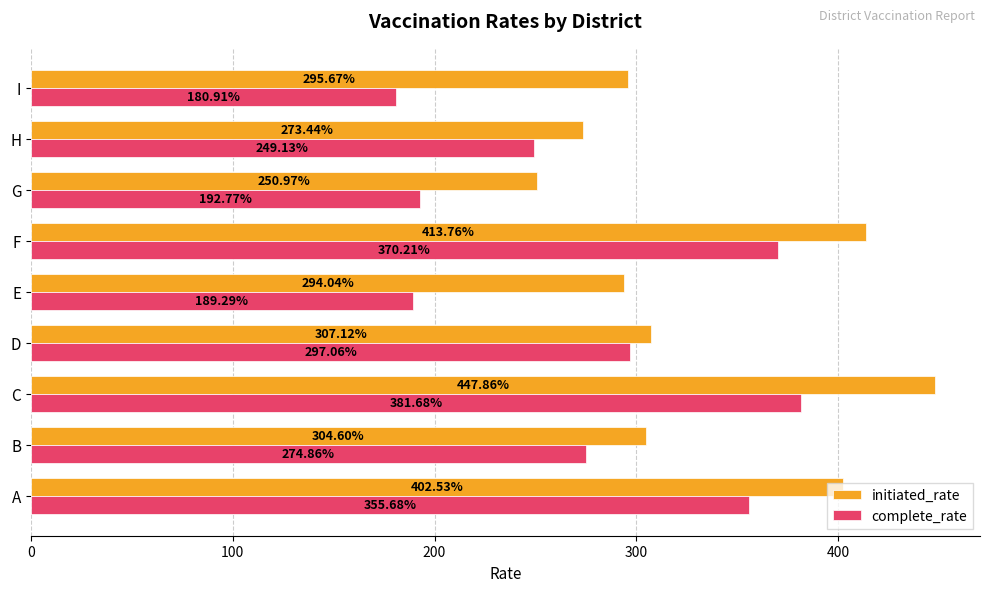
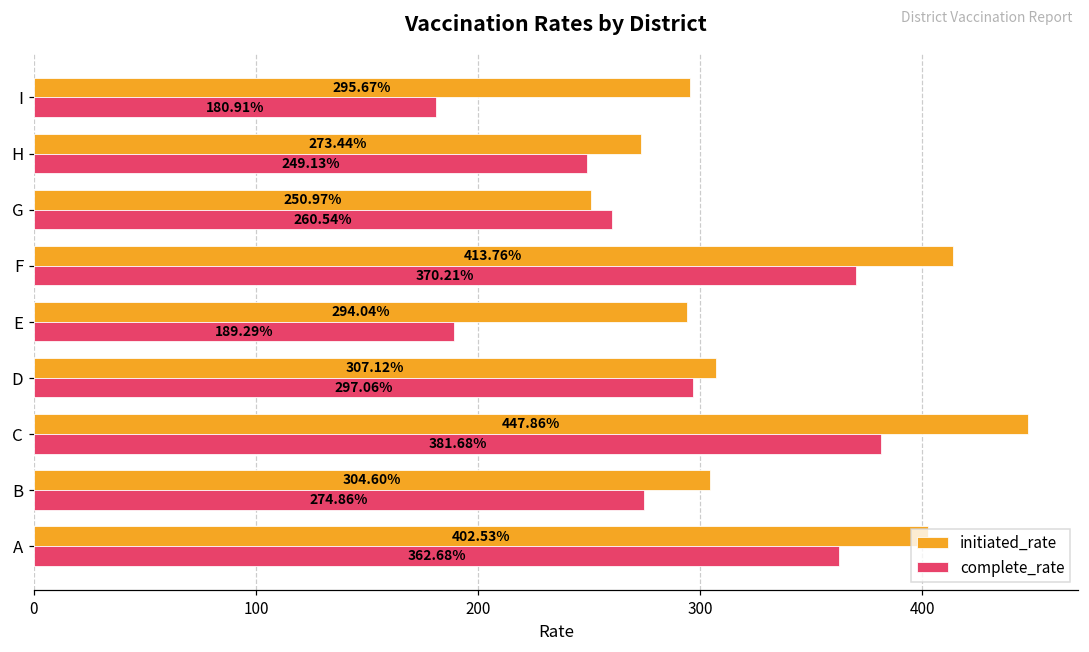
  {
    "initiated_rate": {
      "I": "295.67%",
      "H": "273.44%",
      "G": "250.97%",
      "F": "413.76%",
      "E": "294.04%",
      "D": "307.12%",
      "C": "447.86%",
      "B": "304.60%"
    },
    "complete_rate": {
      "I": "180.91%",
      "H": "249.13%",
-     "G": "192.77%",
+     "G": "260.54%",
      "F": "370.21%",
      "E": "189.29%",
      "D": "297.06%",
      "C": "381.68%",
      "B": "274.86%",
-     "A": "355.68%"
+     "A": "362.68%"
    }
  }
